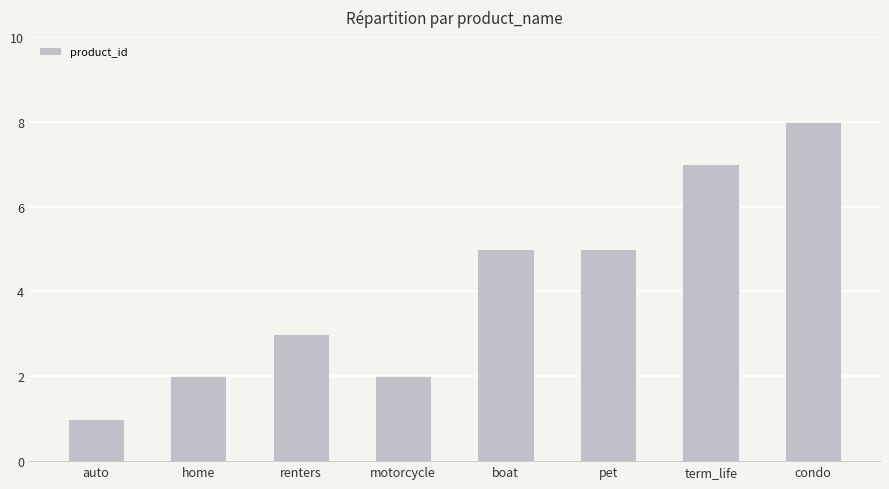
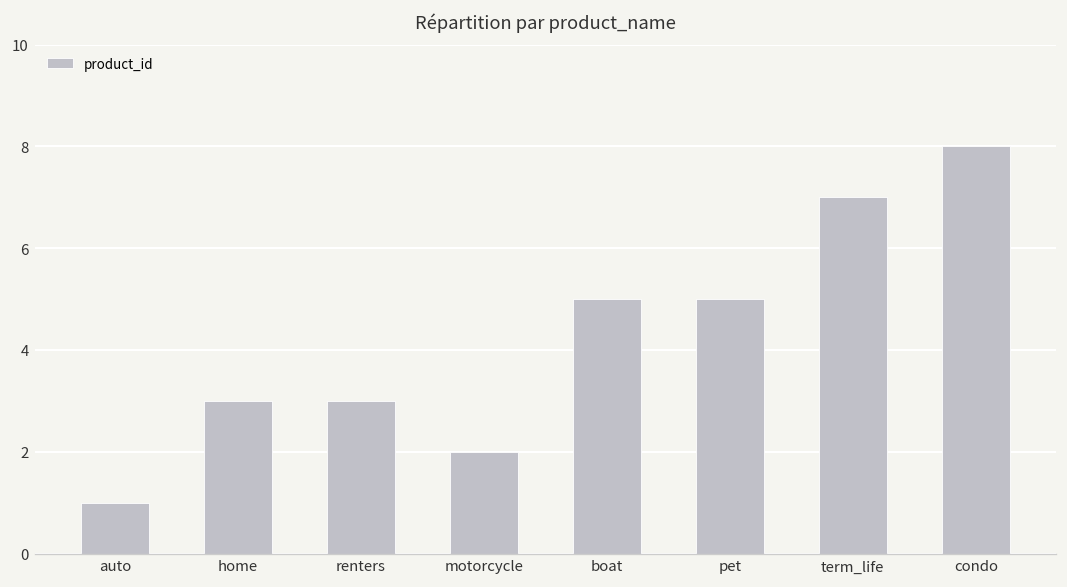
  {
    "auto": 1,
-   "home": 2,
+   "home": 3,
    "renters": 3,
    "motorcycle": 2,
    "boat": 5,
    "pet": 5,
    "term_life": 7,
    "condo": 8
  }
